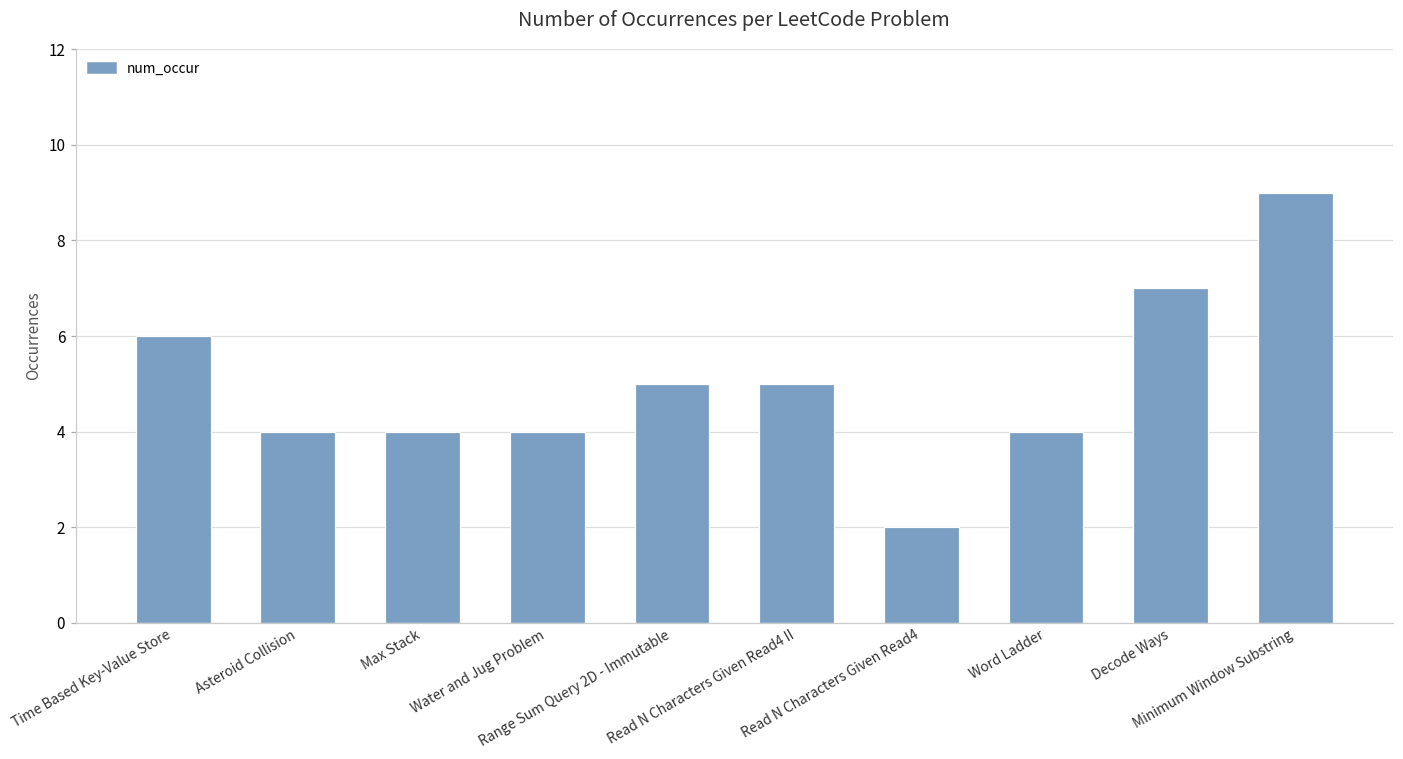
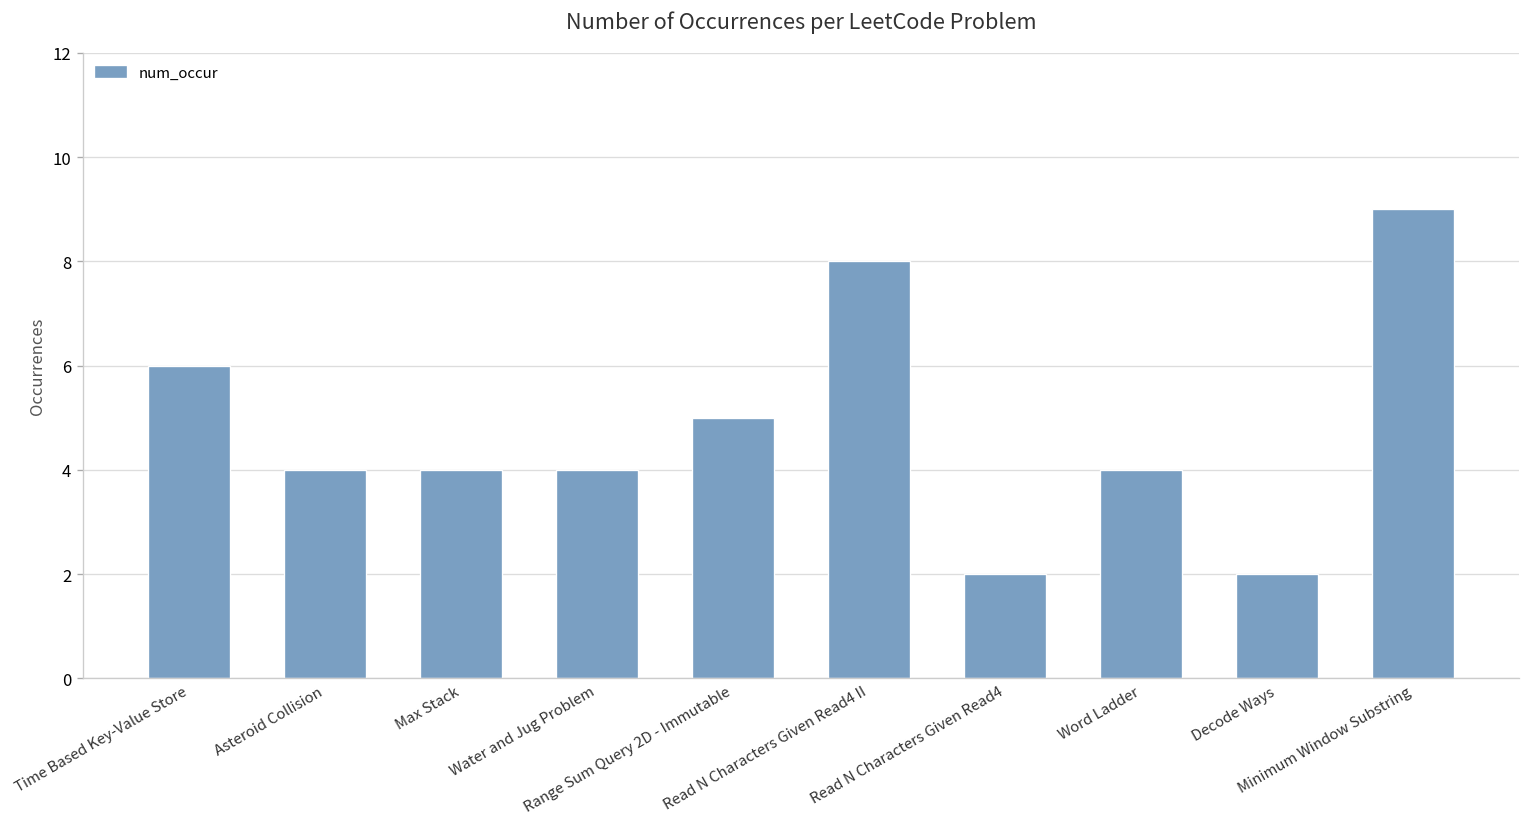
  {
    "Time Based Key-Value Store": 6,
    "Asteroid Collision": 4,
    "Max Stack": 4,
    "Water and Jug Problem": 4,
    "Range Sum Query 2D - Immutable": 5,
-   "Read N Characters Given Read4 II": 5,
+   "Read N Characters Given Read4 II": 8,
    "Read N Characters Given Read4": 2,
    "Word Ladder": 4,
-   "Decode Ways": 7,
+   "Decode Ways": 2,
    "Minimum Window Substring": 9
  }
